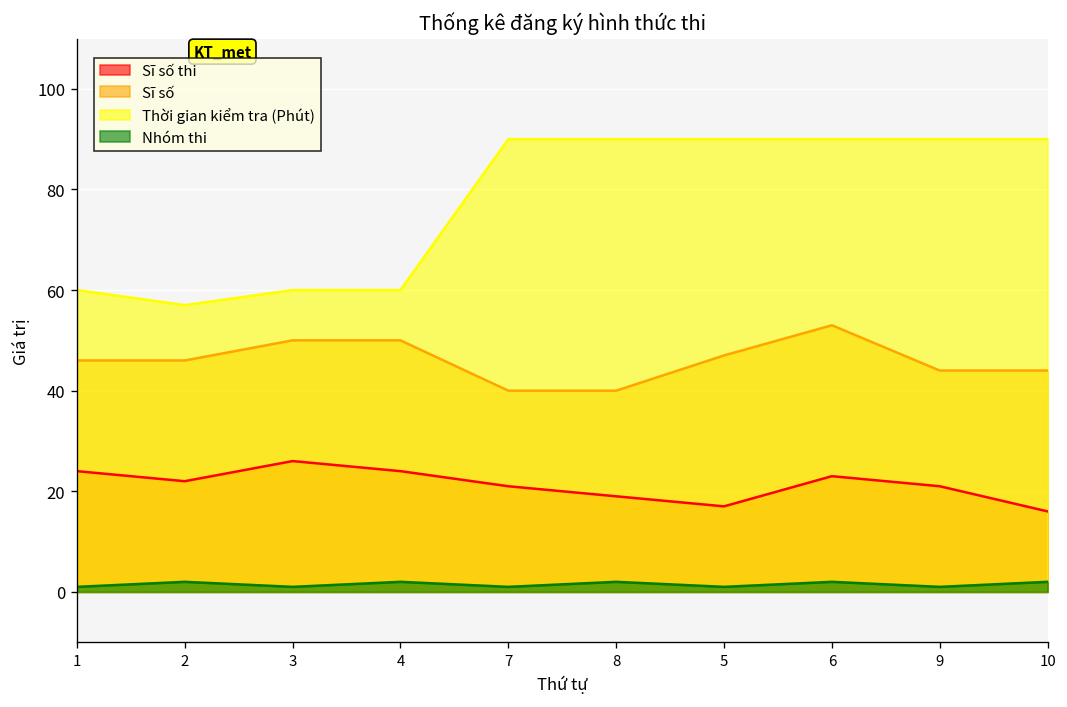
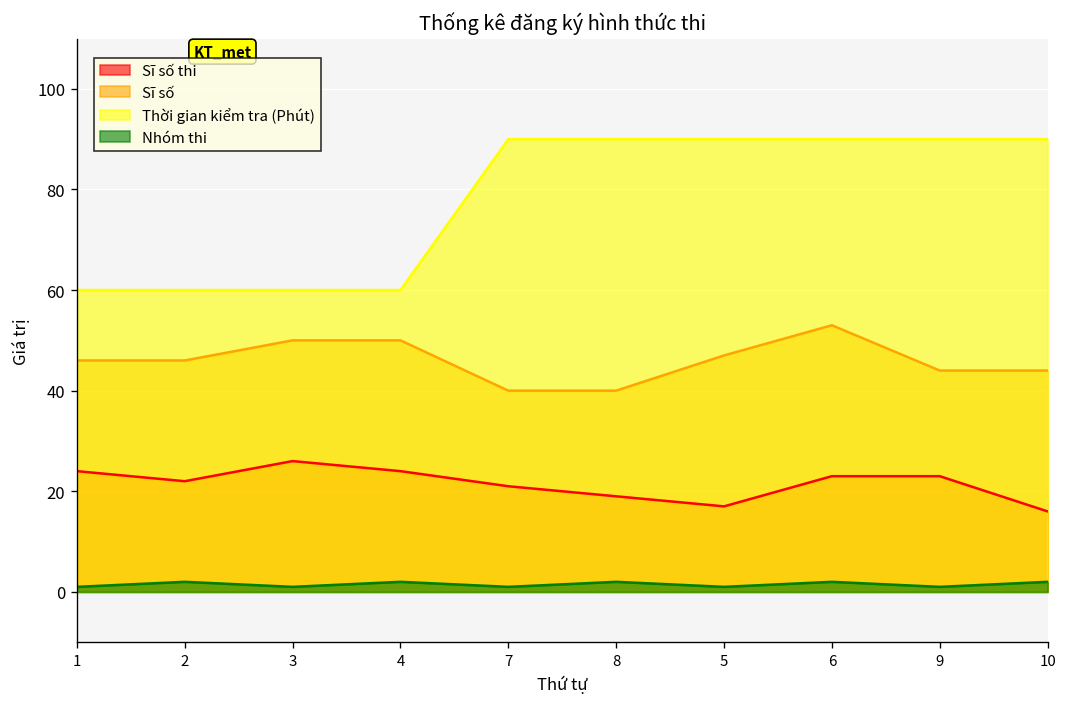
  {
    "Sĩ số thi": {
      "1": 24,
      "2": 22,
      "3": 26,
      "4": 24,
      "7": 21,
      "8": 19,
      "5": 17,
      "6": 23,
-     "9": 21,
+     "9": 23,
      "10": 16
    },
    "Sĩ số": {
      "1": 46,
      "2": 46,
      "3": 50,
      "4": 50,
      "7": 40,
      "8": 40,
      "5": 47,
      "6": 53,
      "9": 44,
      "10": 44
    },
    "Thời gian kiểm tra (Phút)": {
      "1": 60,
-     "2": 57,
+     "2": 60,
      "3": 60,
      "4": 60,
      "7": 90,
      "8": 90,
      "5": 90,
      "6": 90,
      "9": 90,
      "10": 90
    },
    "Nhóm thi": {
      "1": 1,
      "2": 2,
      "3": 1,
      "4": 2,
      "7": 1,
      "8": 2,
      "5": 1,
      "6": 2,
      "9": 1,
      "10": 2
    }
  }
